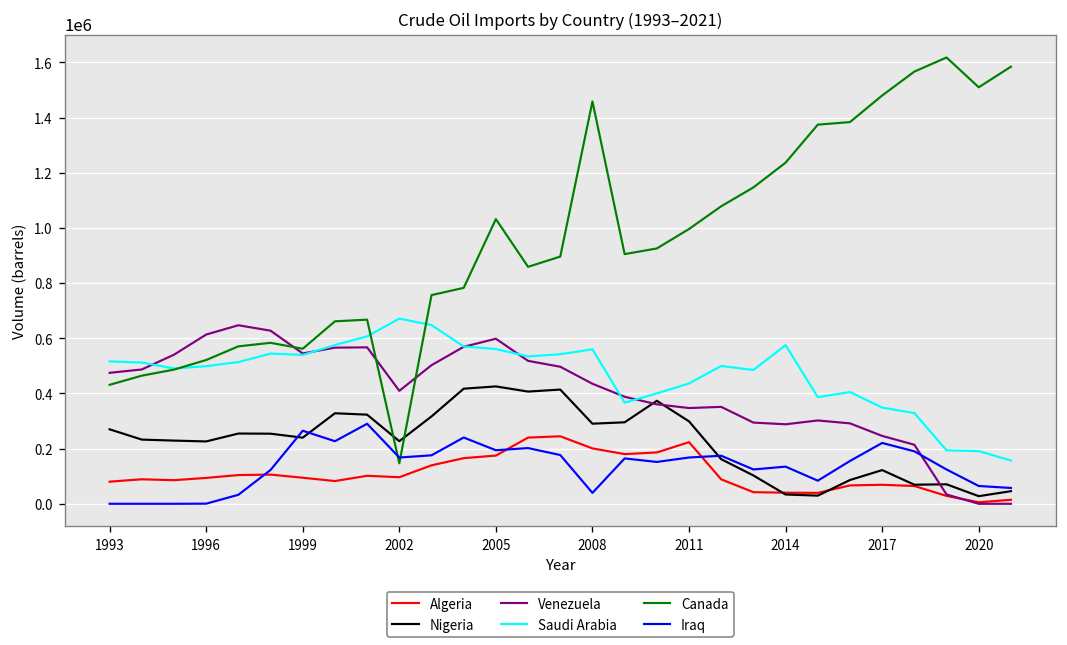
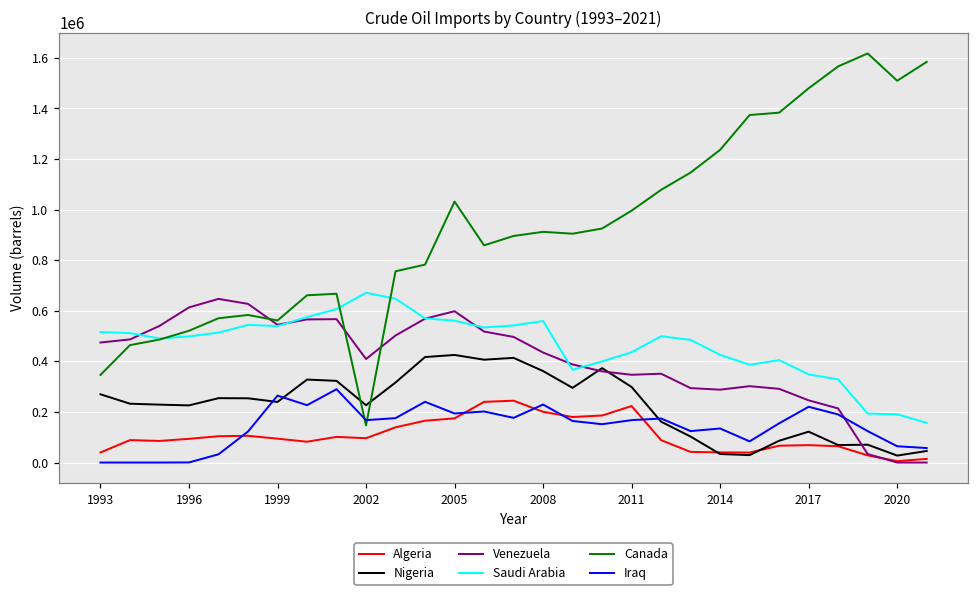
  {
    "Algeria": {
-     "1993": 80000,
+     "1993": 40000,
      "1996": 90000,
      "1999": 90000,
      "2002": 100000,
      "2005": 170000,
      "2008": 200000,
      "2011": 220000,
      "2017": 70000
    },
    "Nigeria": {
      "1993": 270000,
      "1996": 230000,
      "1999": 240000,
      "2002": 230000,
      "2005": 430000,
-     "2008": 290000,
+     "2008": 360000,
      "2011": 300000,
      "2017": 120000,
      "2020": 30000
    },
    "Venezuela": {
      "1993": 470000,
      "1996": 610000,
      "2002": 410000,
      "2005": 600000,
      "2008": 440000,
      "2011": 350000,
      "2014": 290000,
      "2017": 250000
    },
    "Saudi Arabia": {
      "1993": 520000,
      "1996": 500000,
      "2002": 670000,
      "2005": 560000,
      "2008": 560000,
      "2011": 440000,
-     "2014": 580000,
+     "2014": 430000,
      "2017": 350000,
      "2020": 190000
    },
    "Canada": {
-     "1993": 430000,
+     "1993": 350000,
      "1996": 520000,
      "1999": 560000,
      "2002": 150000,
      "2005": 1030000,
-     "2008": 1460000,
+     "2008": 910000,
      "2011": 1000000,
      "2014": 1240000,
      "2017": 1480000,
      "2020": 1510000
    },
    "Iraq": {
      "1993": 0,
      "1996": 0,
      "1999": 260000,
      "2002": 170000,
      "2005": 190000,
-     "2008": 40000,
+     "2008": 230000,
      "2011": 170000,
      "2014": 130000,
      "2017": 220000,
      "2020": 60000
    }
  }
